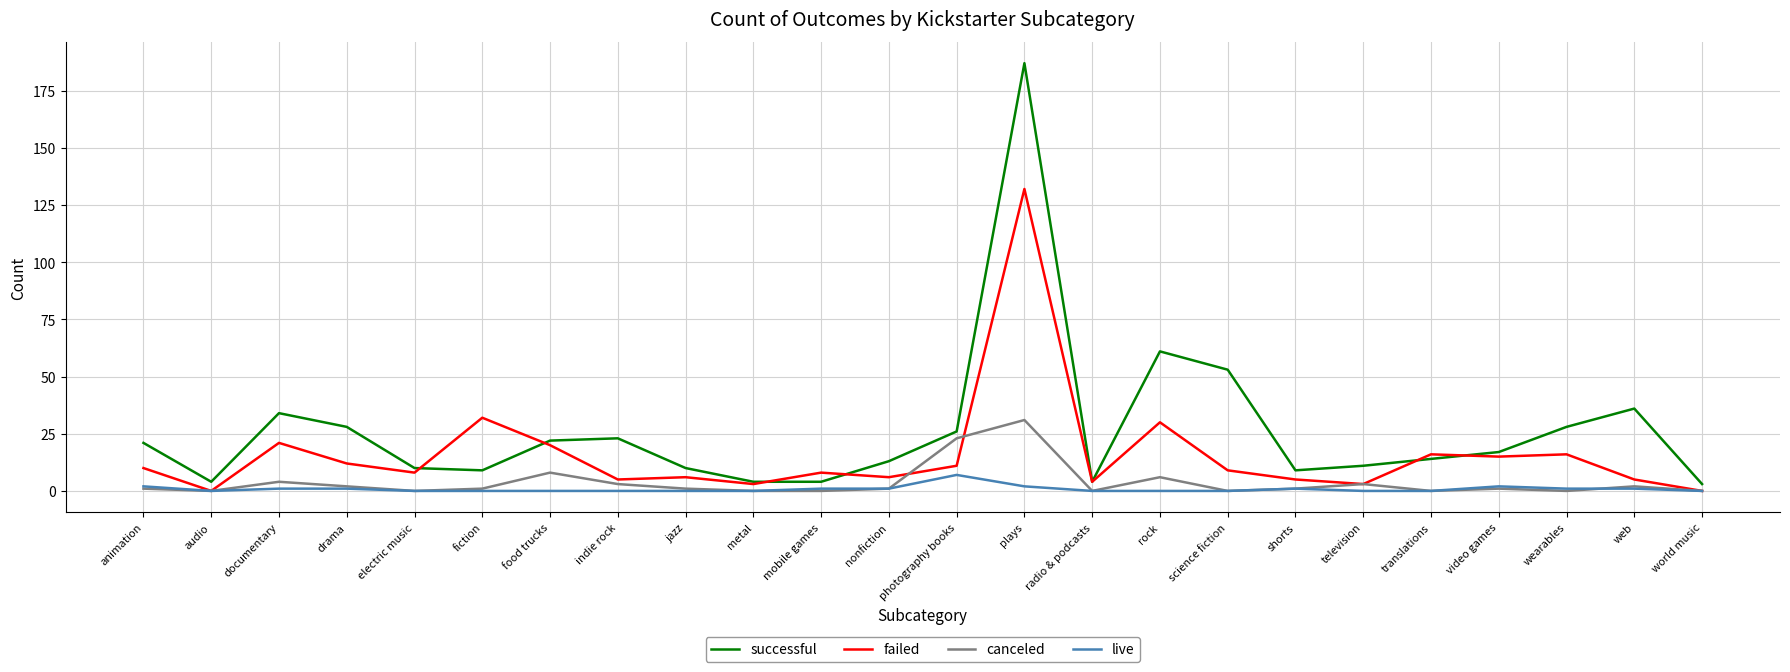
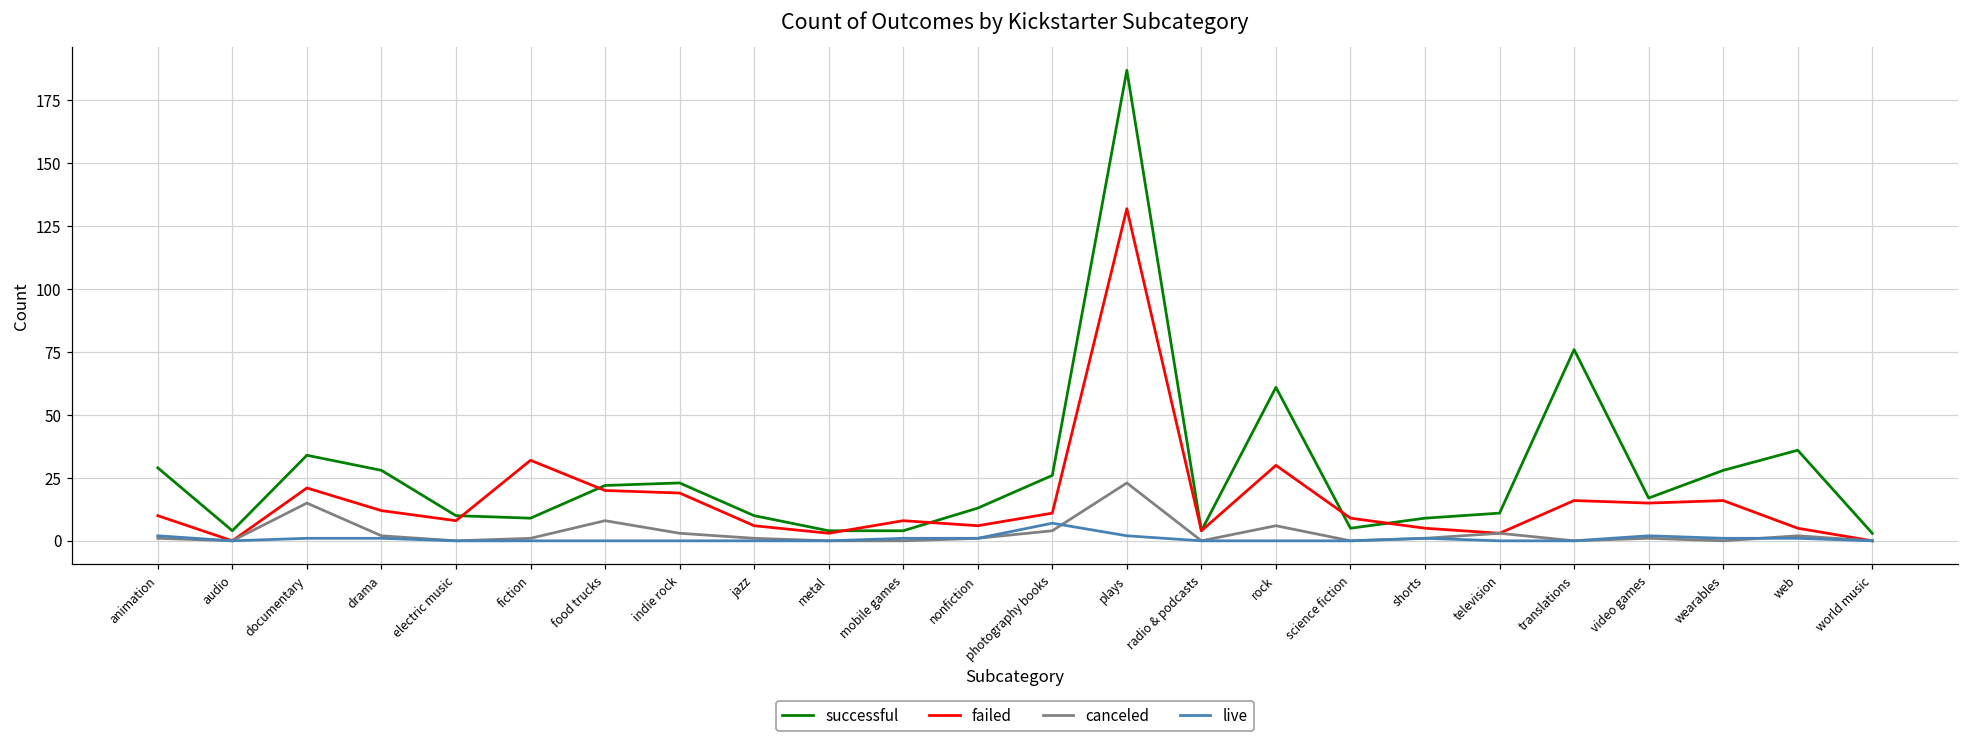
  {
    "successful": {
-     "animation": 21,
+     "animation": 29,
      "audio": 4,
      "documentary": 34,
      "drama": 28,
      "electric music": 10,
      "fiction": 9,
      "food trucks": 22,
      "indie rock": 23,
      "jazz": 10,
      "mobile games": 4,
      "nonfiction": 13,
      "photography books": 26,
      "plays": 187,
      "rock": 61,
-     "science fiction": 53,
+     "science fiction": 5,
      "shorts": 9,
      "television": 11,
-     "translations": 14,
+     "translations": 76,
      "video games": 17,
      "wearables": 28,
      "web": 36,
      "world music": 3
    },
    "failed": {
      "animation": 10,
      "documentary": 21,
      "drama": 12,
      "electric music": 8,
      "fiction": 32,
      "food trucks": 20,
-     "indie rock": 5,
+     "indie rock": 19,
      "jazz": 6,
      "mobile games": 8,
      "nonfiction": 6,
      "photography books": 11,
      "plays": 132,
      "rock": 30,
      "science fiction": 9,
      "shorts": 5,
      "translations": 16,
      "video games": 15,
      "wearables": 16,
      "web": 5
    },
    "canceled": {
-     "documentary": 4,
+     "documentary": 15,
      "food trucks": 8,
      "indie rock": 3,
-     "photography books": 23,
-     "plays": 31,
+     "photography books": 4,
+     "plays": 23,
      "rock": 6
    },
    "live": {
      "documentary": 1,
      "food trucks": 0,
      "indie rock": 0,
      "photography books": 7,
      "plays": 2,
      "rock": 0,
      "television": 0
    }
  }
